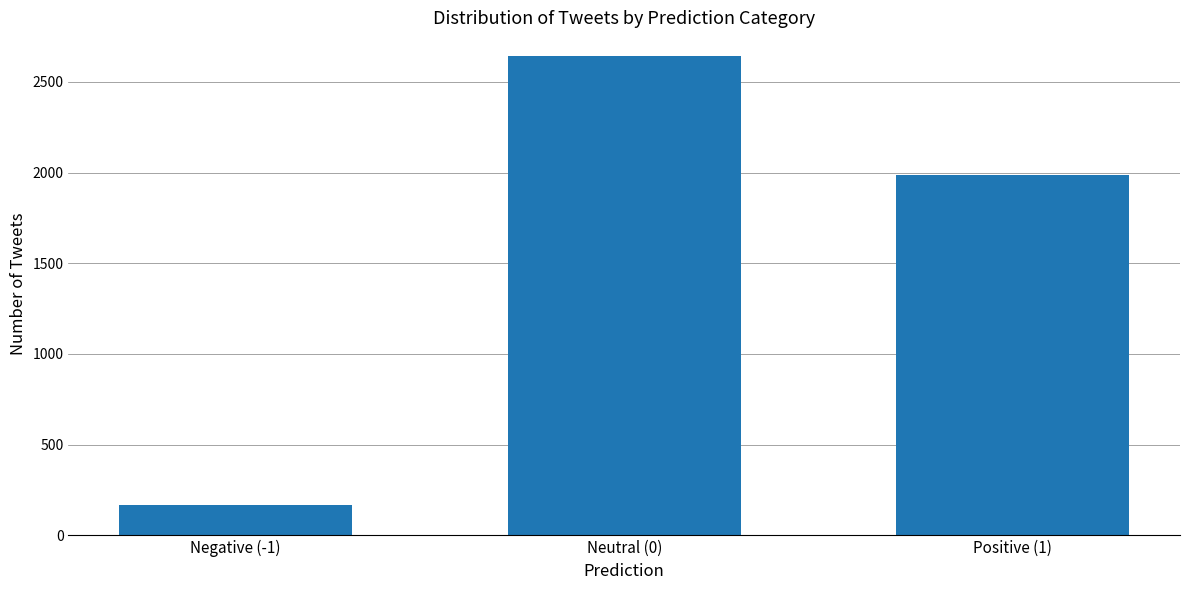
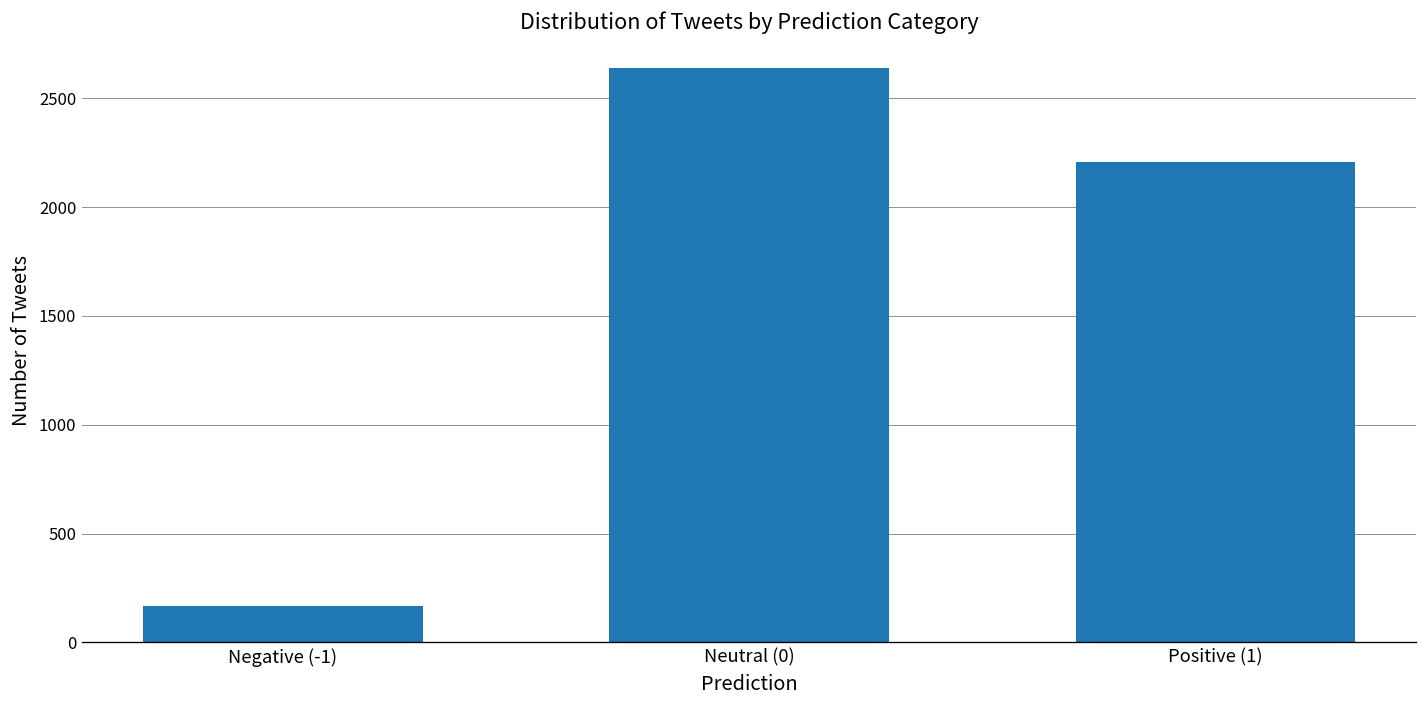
  {
    "Negative (-1)": 170,
    "Neutral (0)": 2640,
-   "Positive (1)": 1990
+   "Positive (1)": 2210
  }
